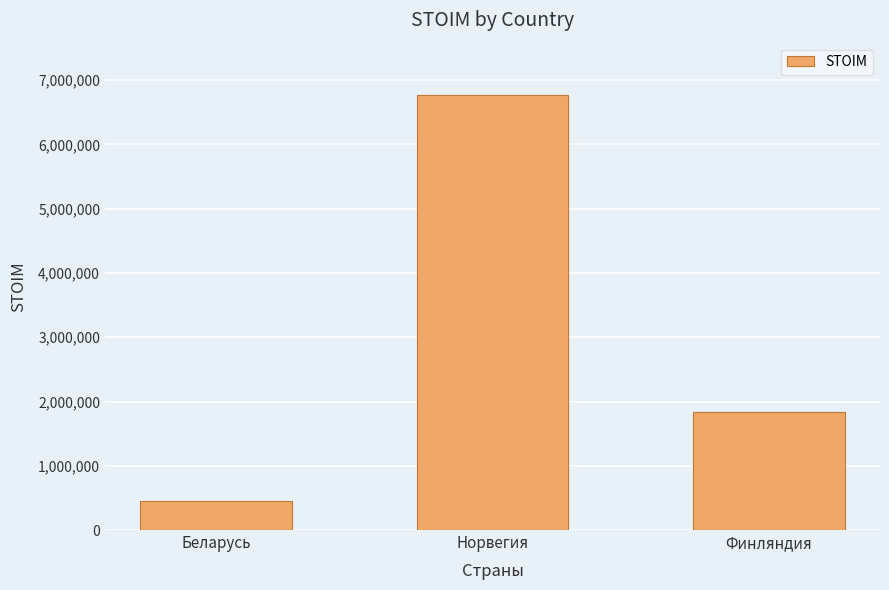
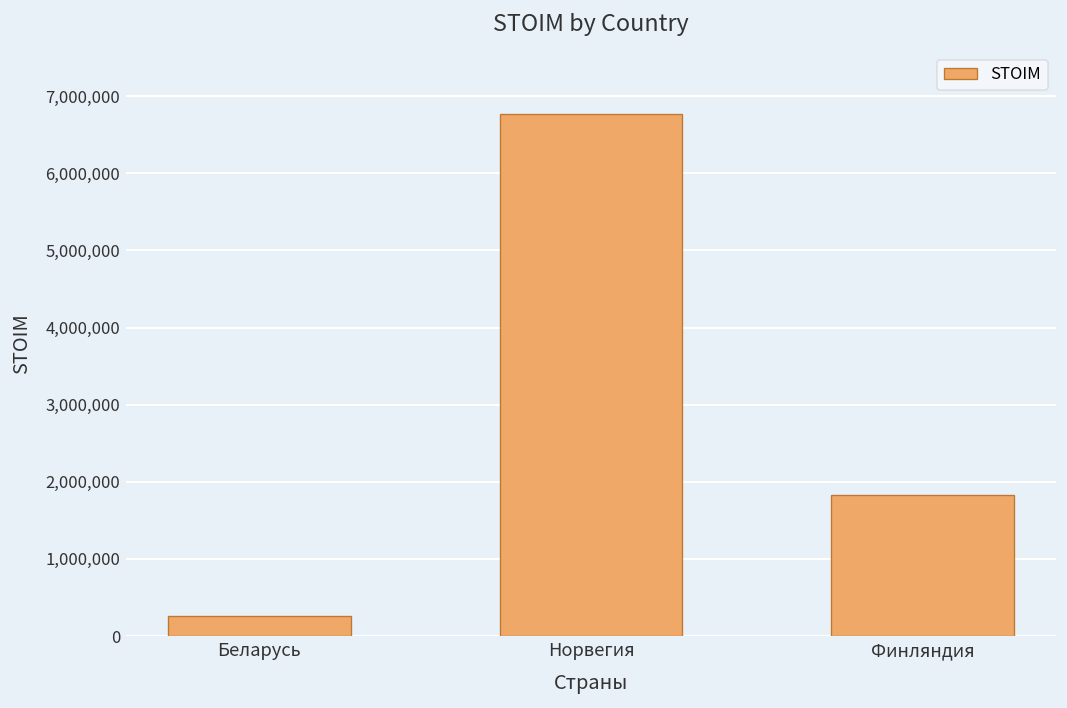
  {
-   "Беларусь": "500,000",
+   "Беларусь": "300,000",
    "Норвегия": "6,800,000",
    "Финляндия": "1,800,000"
  }
